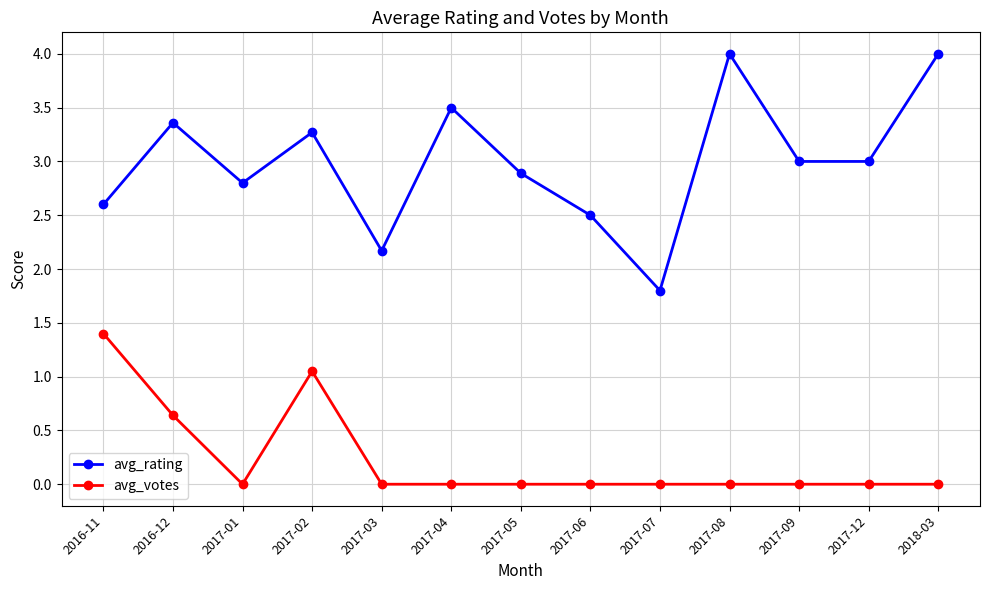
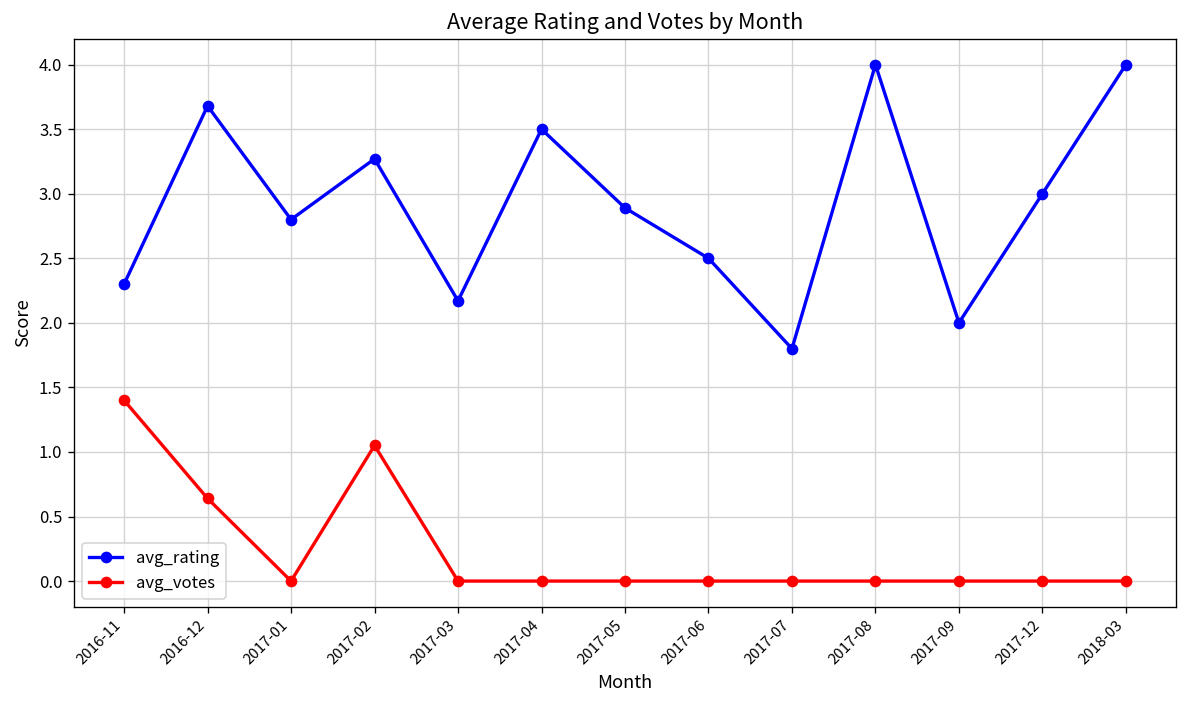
  {
    "avg_rating": {
-     "2016-11": 2.6,
-     "2016-12": 3.36,
+     "2016-11": 2.3,
+     "2016-12": 3.68,
      "2017-01": 2.80,
      "2017-02": 3.27,
      "2017-03": 2.17,
      "2017-04": 3.50,
      "2017-05": 2.89,
      "2017-06": 2.50,
      "2017-07": 1.80,
      "2017-08": 4.00,
-     "2017-09": 3,
+     "2017-09": 2,
      "2017-12": 3.00,
      "2018-03": 4.00
    },
    "avg_votes": {
      "2016-11": 1.40,
      "2016-12": 0.64,
      "2017-01": 0.00,
      "2017-02": 1.05,
      "2017-03": 0.00,
      "2017-04": 0.00,
      "2017-05": 0.00,
      "2017-06": 0.00,
      "2017-07": 0.00,
      "2017-08": 0.00,
      "2017-09": 0.00,
      "2017-12": 0.00,
      "2018-03": 0.00
    }
  }
